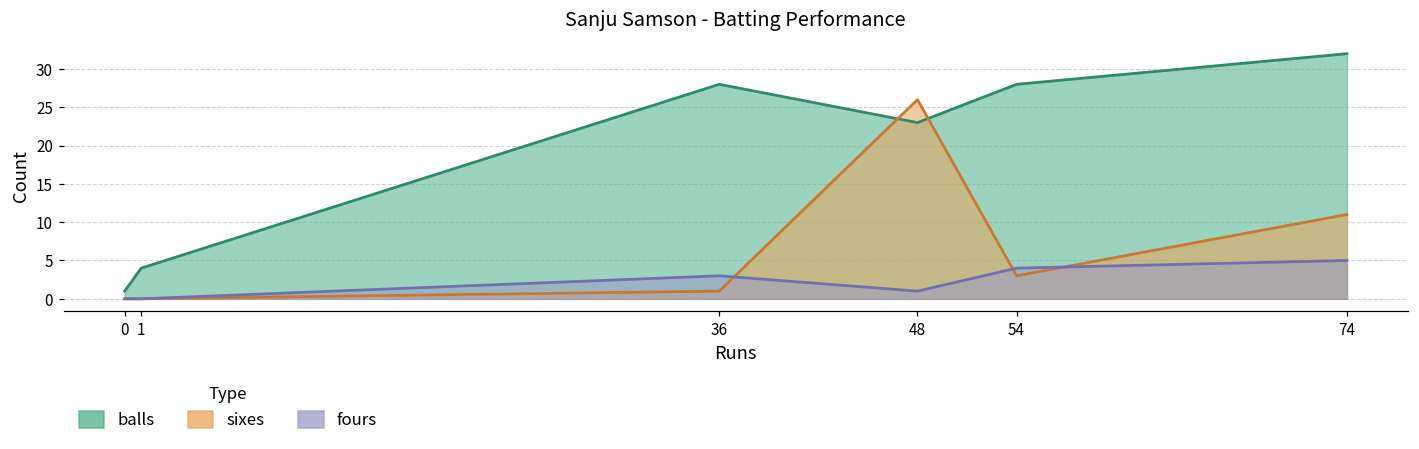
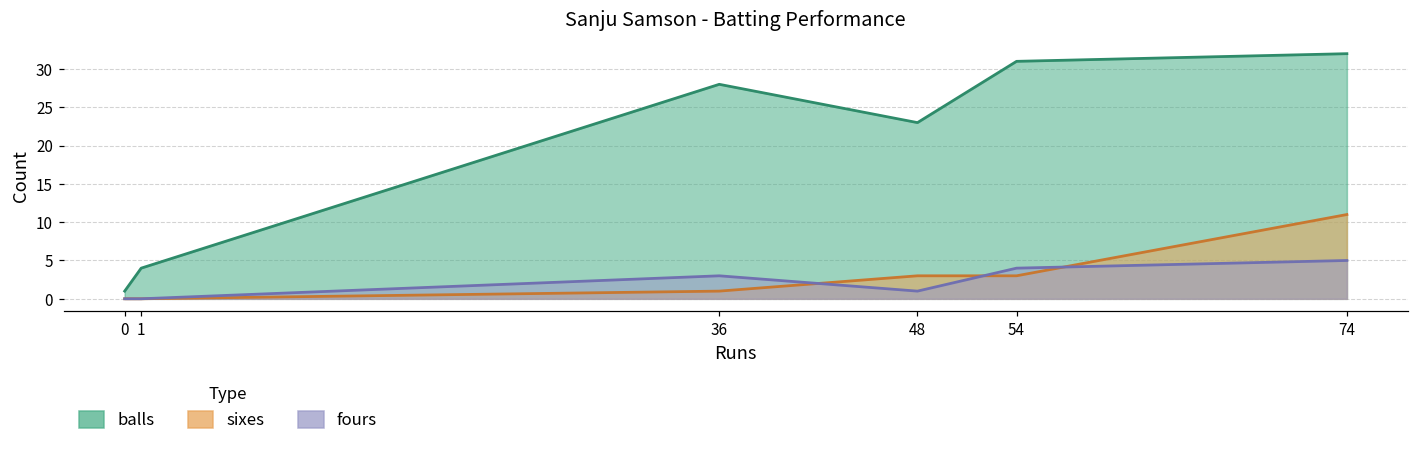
  {
    "balls": {
      "0": 1,
      "1": 4,
      "36": 28,
      "48": 23,
-     "54": 28,
+     "54": 31,
      "74": 32
    },
    "sixes": {
      "36": 1,
-     "48": 26,
+     "48": 3,
      "54": 3,
      "74": 11
    },
    "fours": {
      "36": 3,
      "48": 1,
      "54": 4,
      "74": 5
    }
  }
